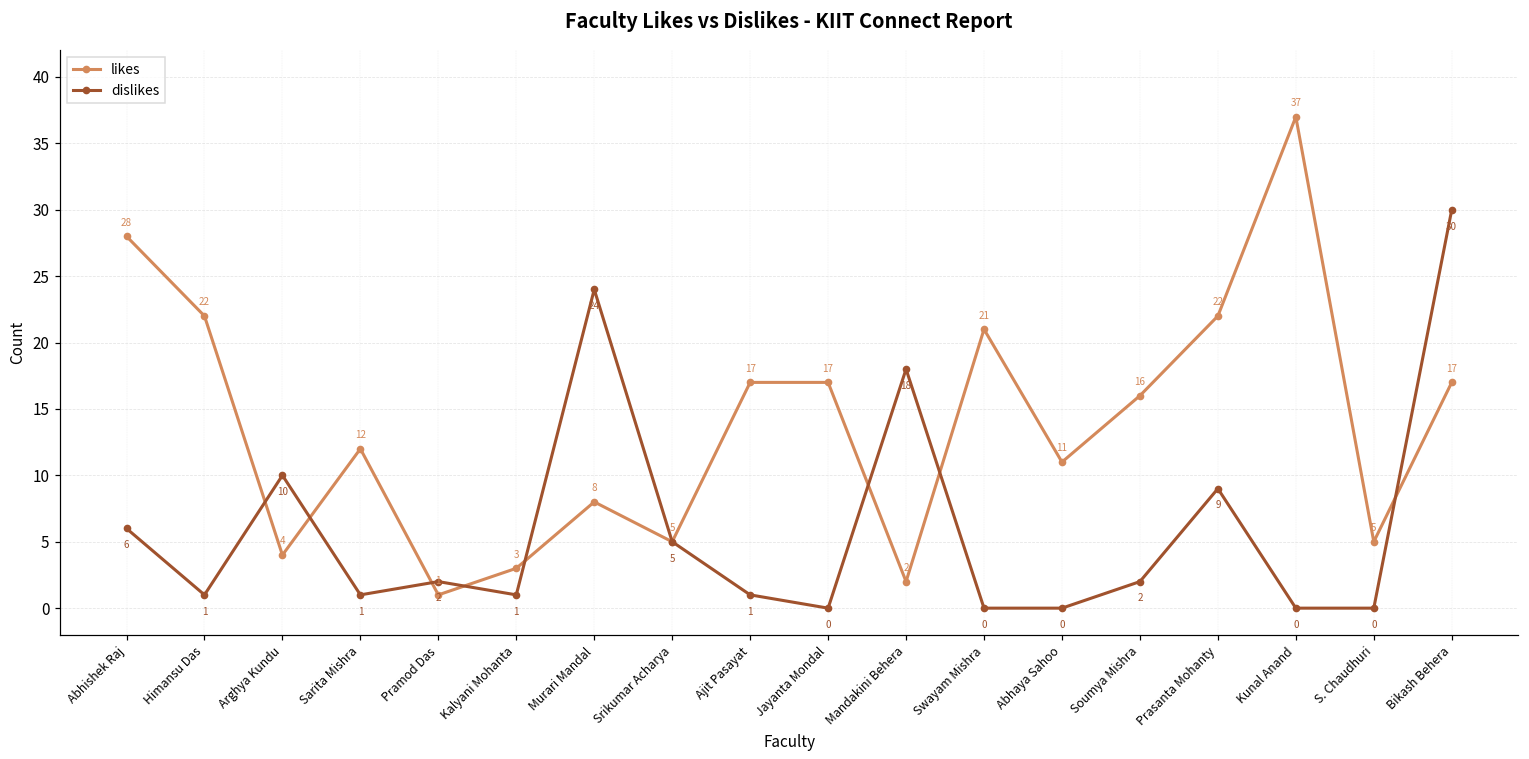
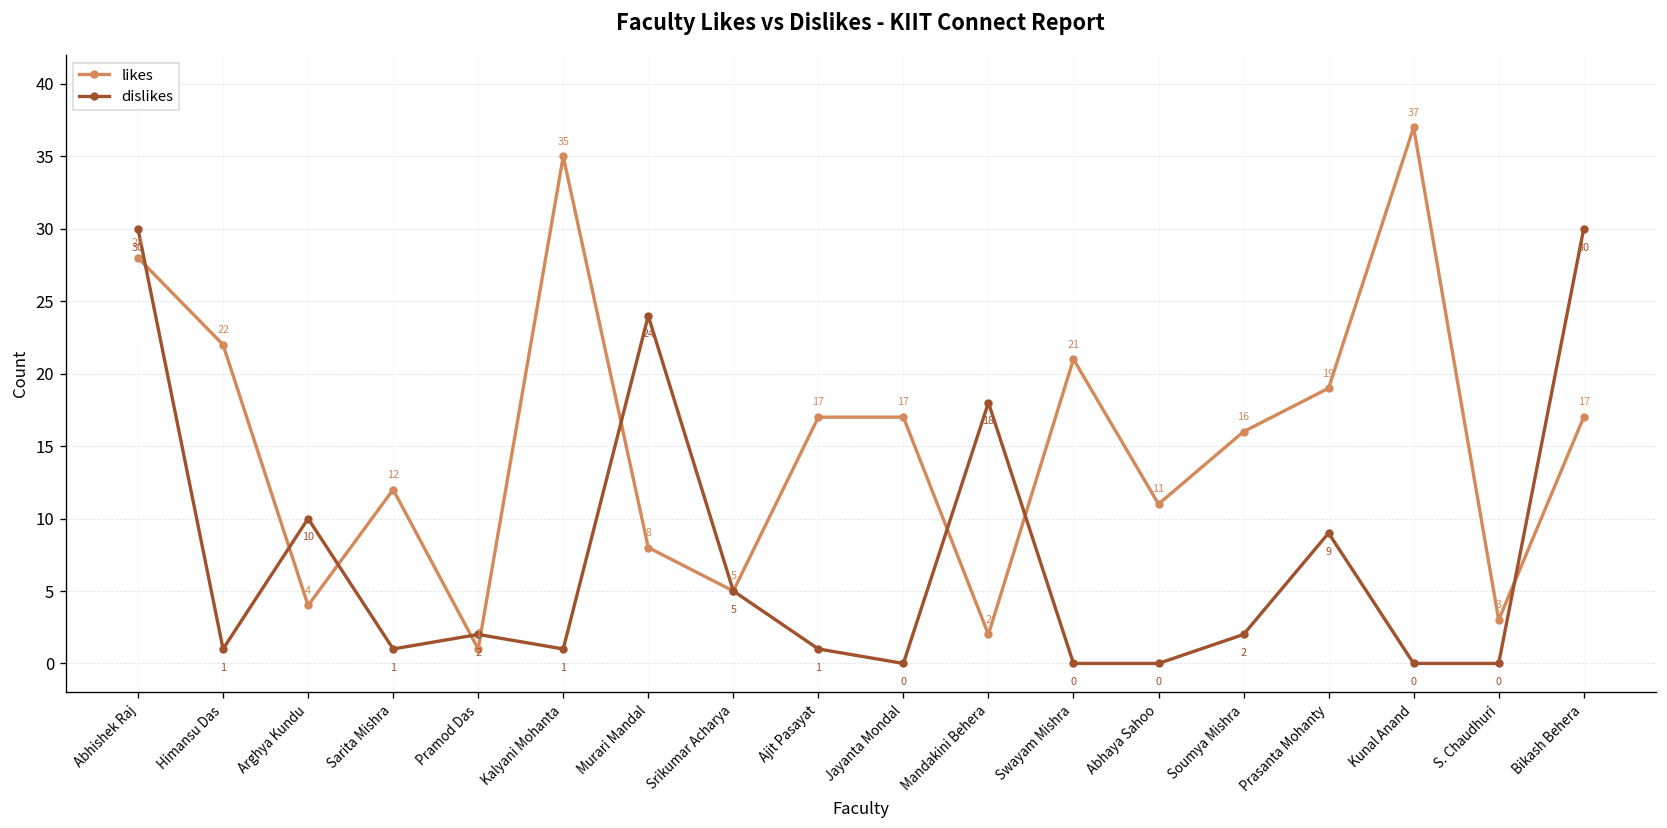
  {
    "likes": {
      "Himansu Das": 22,
      "Arghya Kundu": 4,
      "Sarita Mishra": 12,
-     "Kalyani Mohanta": 3,
+     "Kalyani Mohanta": 35,
      "Murari Mandal": 8,
      "Ajit Pasayat": 17,
      "Jayanta Mondal": 17,
      "Mandakini Behera": 2,
      "Swayam Mishra": 21,
      "Abhaya Sahoo": 11,
      "Soumya Mishra": 16,
-     "Prasanta Mohanty": 22,
+     "Prasanta Mohanty": 19,
      "Kunal Anand": 37,
-     "S. Chaudhuri": 5,
+     "S. Chaudhuri": 3,
      "Bikash Behera": 17
    },
    "dislikes": {
-     "Abhishek Raj": 6,
+     "Abhishek Raj": 30,
      "Himansu Das": 1,
      "Arghya Kundu": 10,
      "Sarita Mishra": 1,
      "Kalyani Mohanta": 1,
      "Murari Mandal": 24,
      "Ajit Pasayat": 1,
      "Jayanta Mondal": 0,
      "Mandakini Behera": 18,
      "Swayam Mishra": 0,
      "Abhaya Sahoo": 0,
      "Soumya Mishra": 2,
      "Prasanta Mohanty": 9,
      "Kunal Anand": 0,
      "S. Chaudhuri": 0,
      "Bikash Behera": 30
    }
  }
